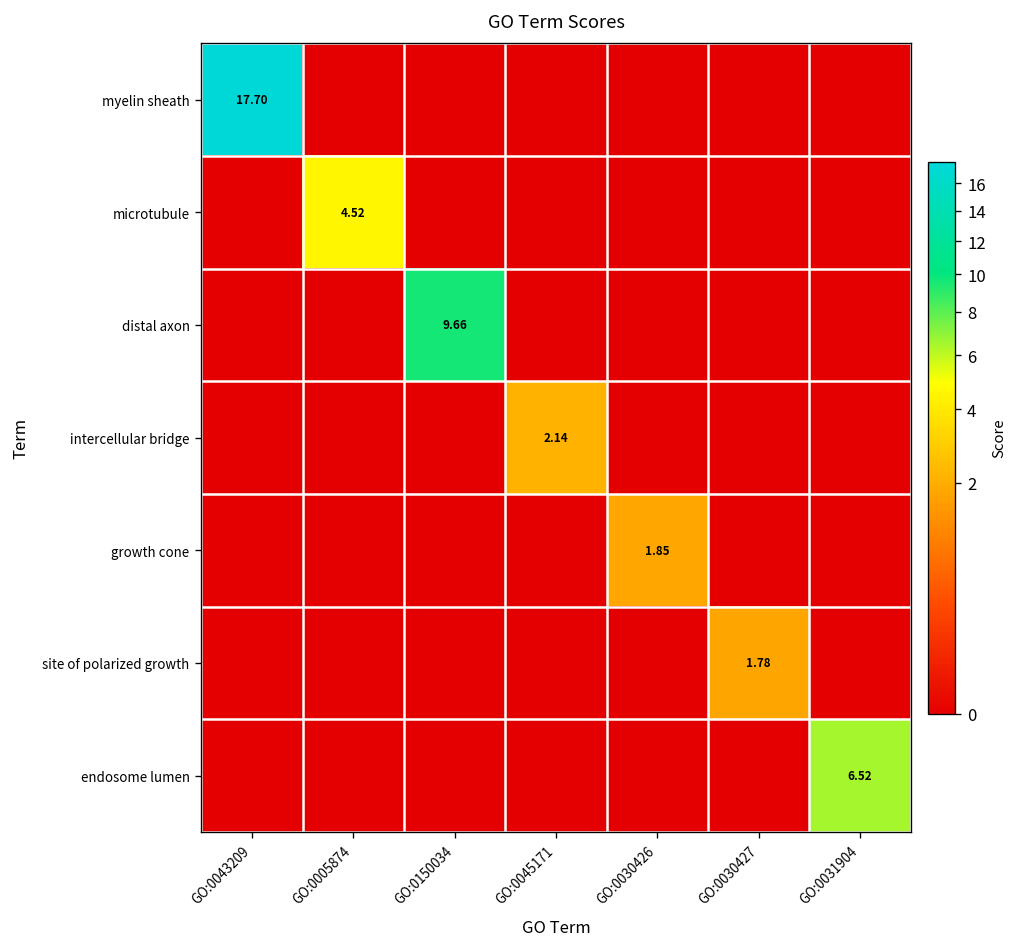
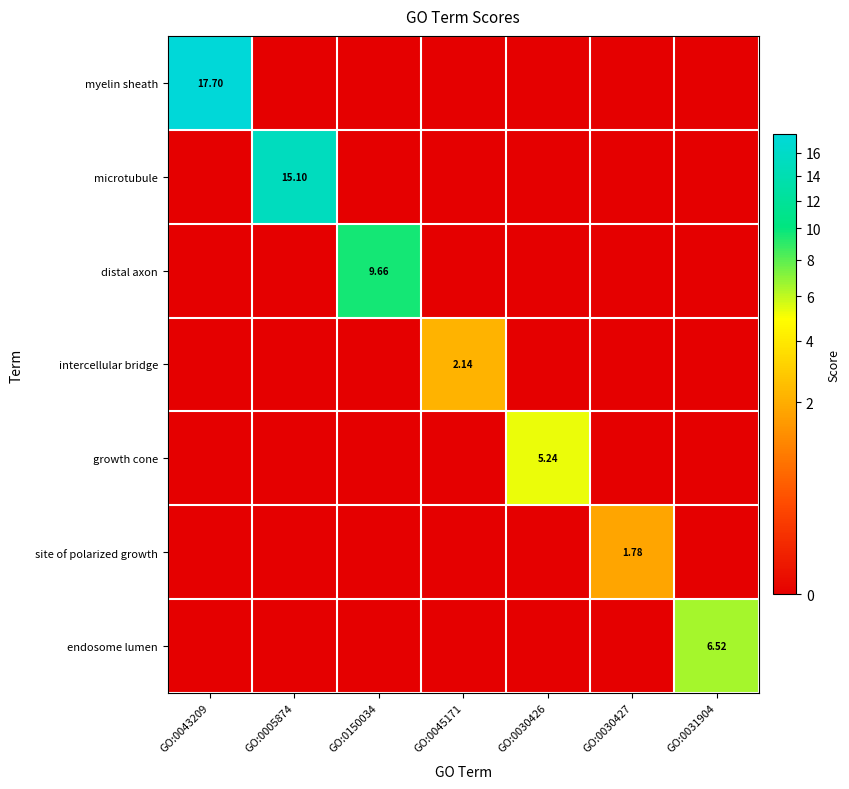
  {
    "myelin sheath": {
      "GO:0043209": 17.70
    },
    "microtubule": {
-     "GO:0005874": 4.52
+     "GO:0005874": 15.10
    },
    "distal axon": {
      "GO:0150034": 9.66
    },
    "intercellular bridge": {
      "GO:0045171": 2.14
    },
    "growth cone": {
-     "GO:0030426": 1.85
+     "GO:0030426": 5.24
    },
    "site of polarized growth": {
      "GO:0030427": 1.78
    },
    "endosome lumen": {
      "GO:0031904": 6.52
    }
  }
